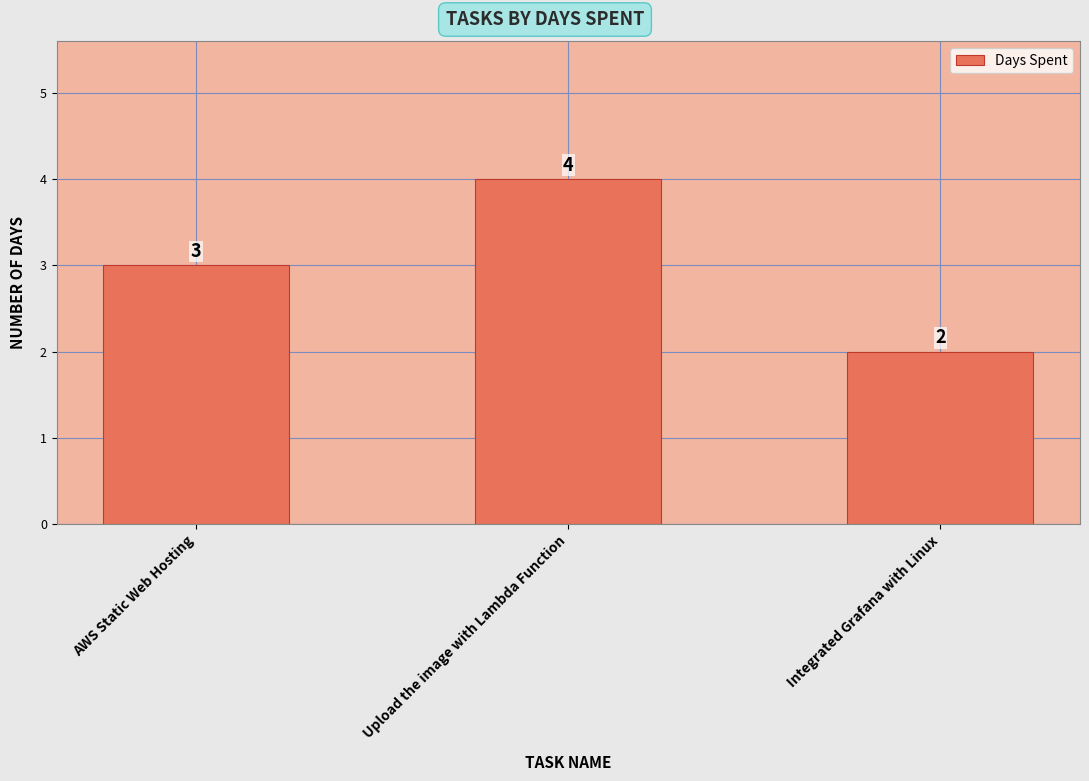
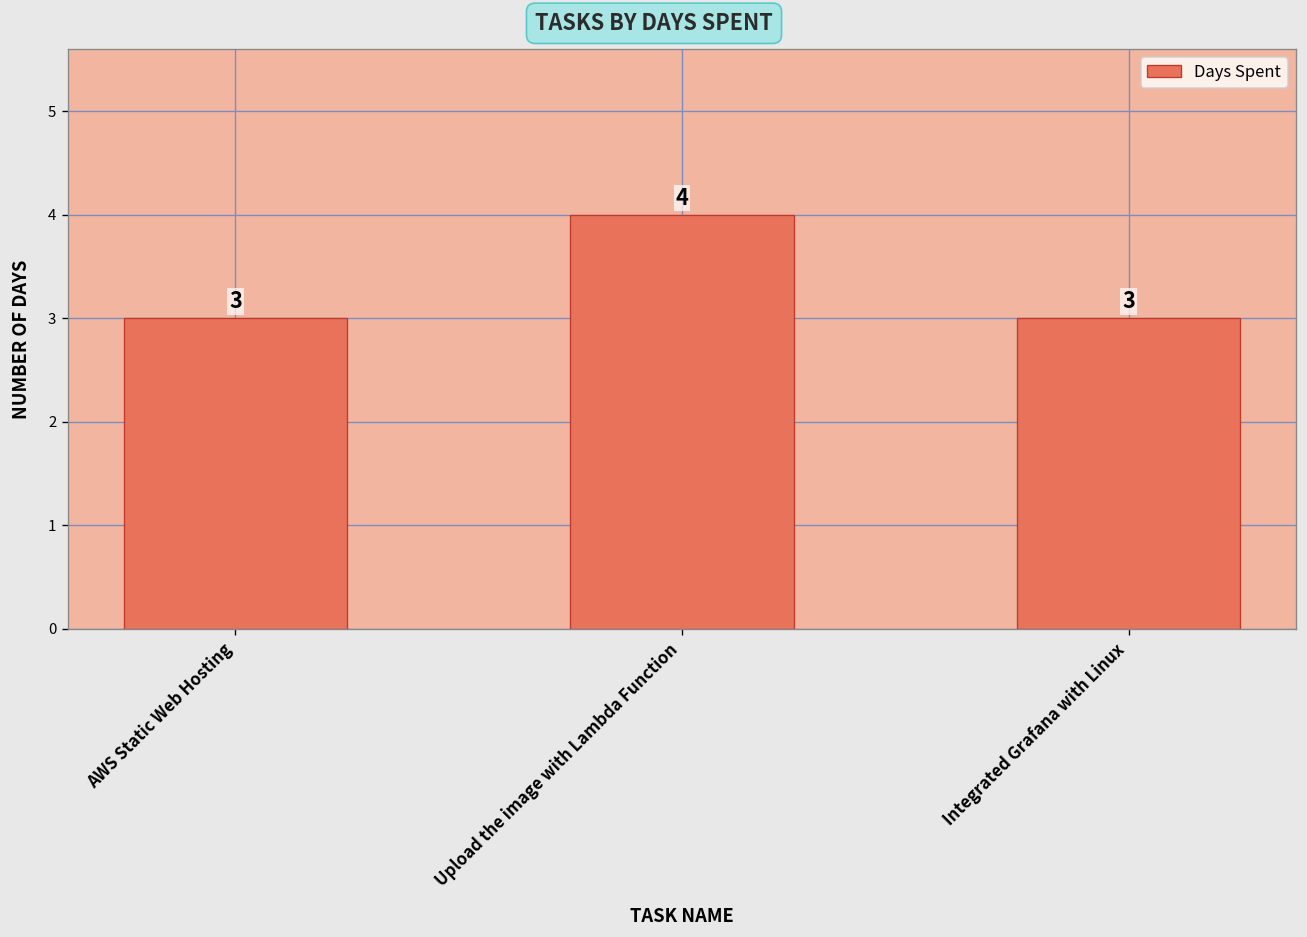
  {
-   "Integrated Grafana with Linux": 2
+   "Integrated Grafana with Linux": 3
  }
